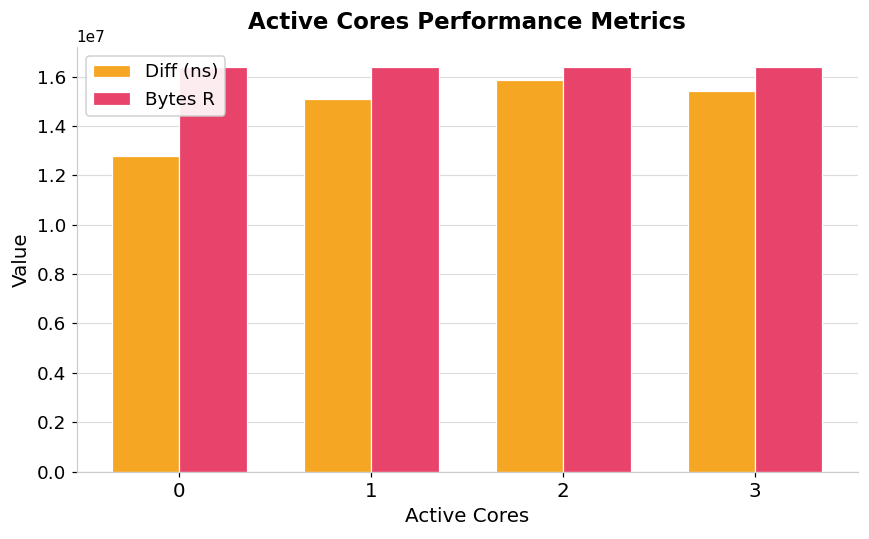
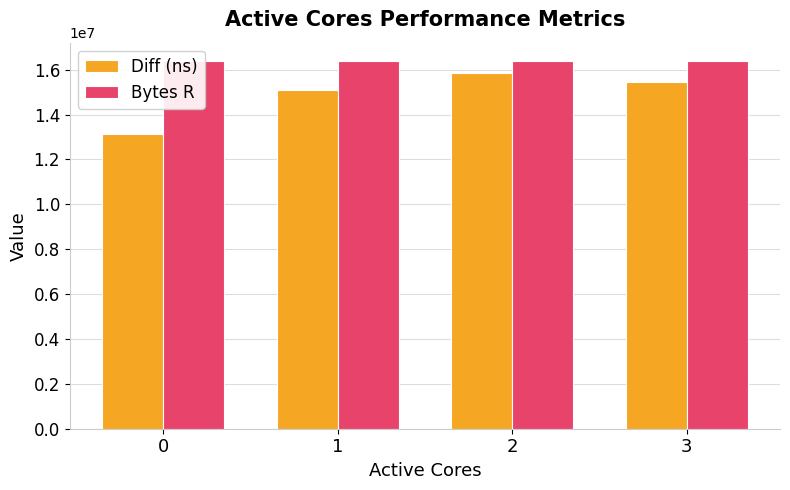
  {
    "Diff (ns)": {
-     "0": 12800000,
+     "0": 13200000,
      "1": 15100000,
      "2": 15900000,
      "3": 15400000
    },
    "Bytes R": {
      "1": 16400000,
      "2": 16400000,
      "3": 16400000
    }
  }
